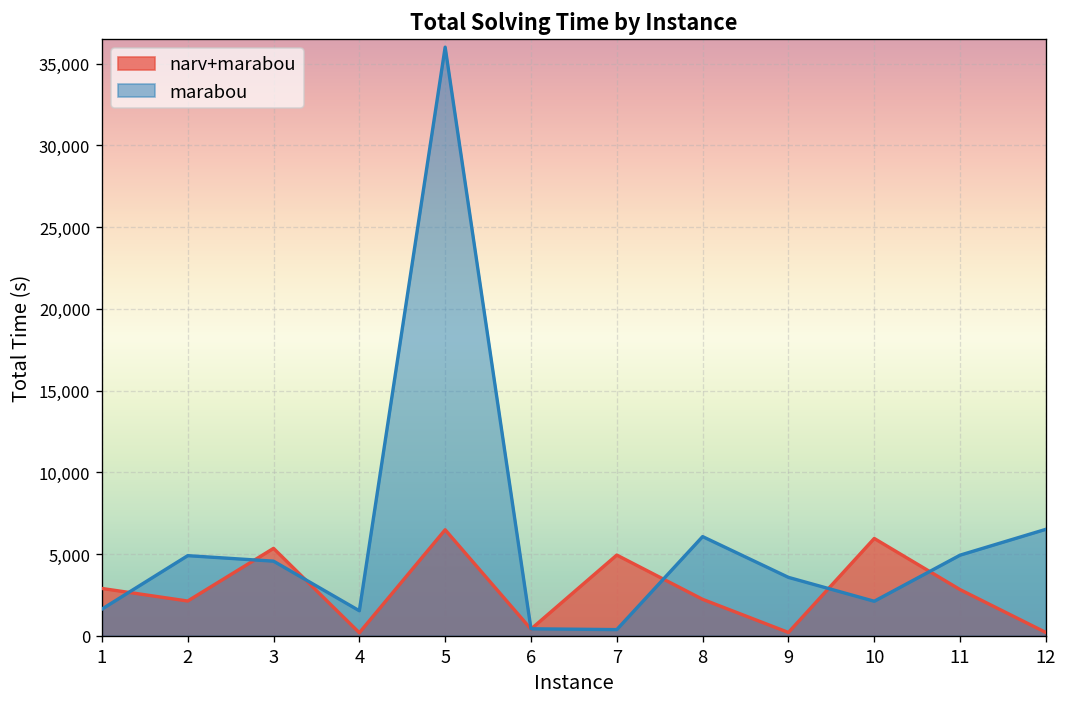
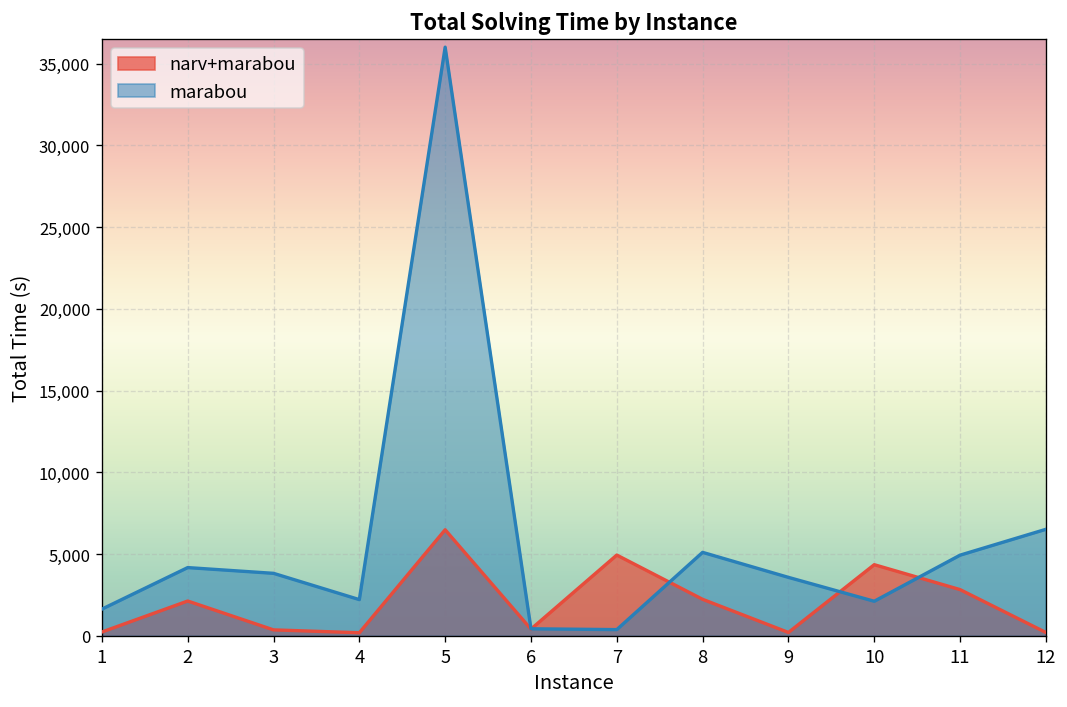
  {
    "narv+marabou": {
-     "1": "2,900",
+     "1": "200",
      "2": "2,100",
-     "3": "5,400",
+     "3": "400",
      "4": "200",
      "5": "6,500",
      "7": "4,900",
      "8": "2,200",
      "9": "200",
-     "10": "6,000",
+     "10": "4,400",
      "11": "2,800",
      "12": "200"
    },
    "marabou": {
      "1": "1,600",
-     "2": "4,900",
-     "3": "4,600",
-     "4": "1,500",
+     "2": "4,200",
+     "3": "3,800",
+     "4": "2,200",
      "5": "36,000",
      "7": "400",
-     "8": "6,100",
+     "8": "5,100",
      "9": "3,600",
      "10": "2,100",
      "11": "4,900",
      "12": "6,500"
    }
  }
